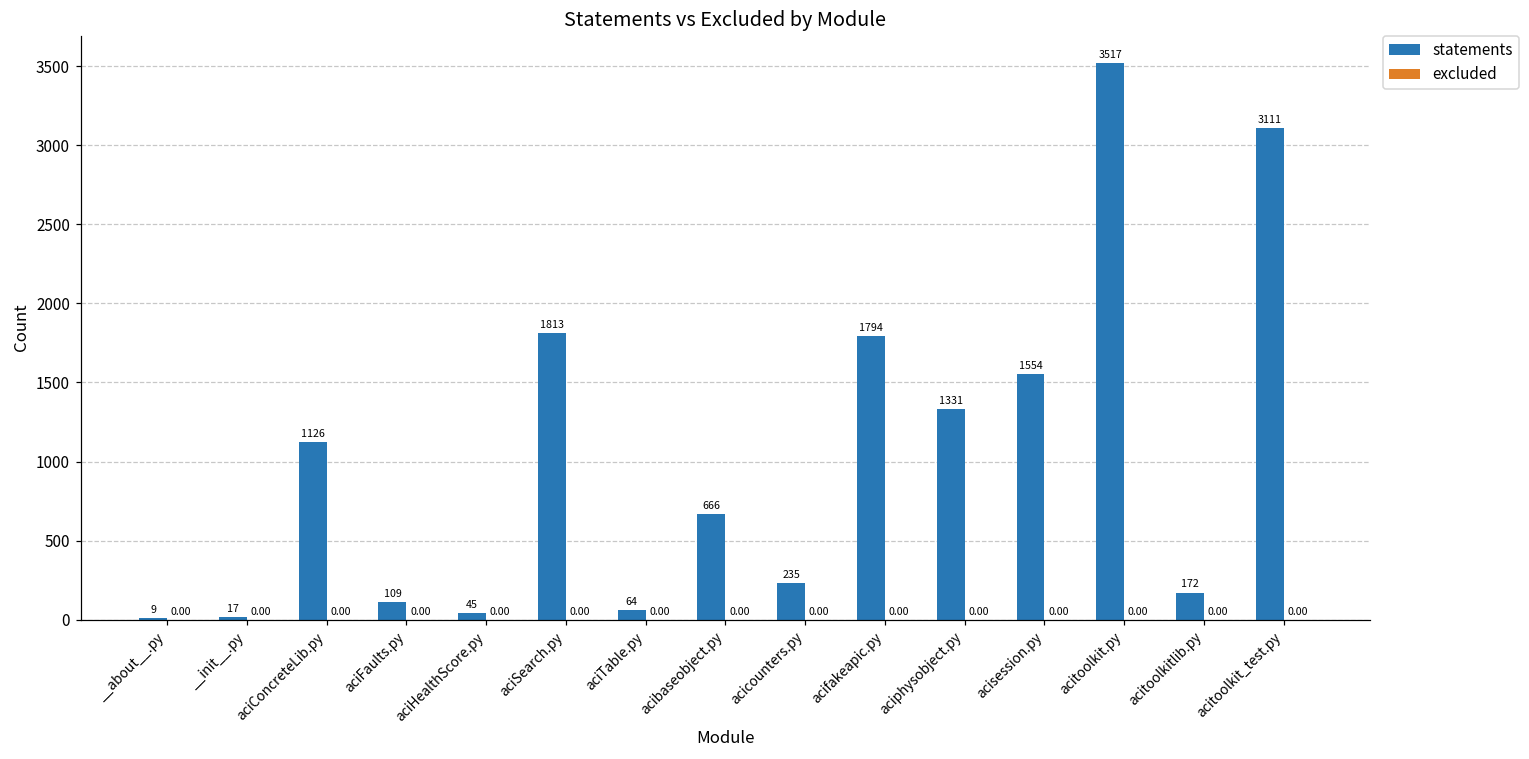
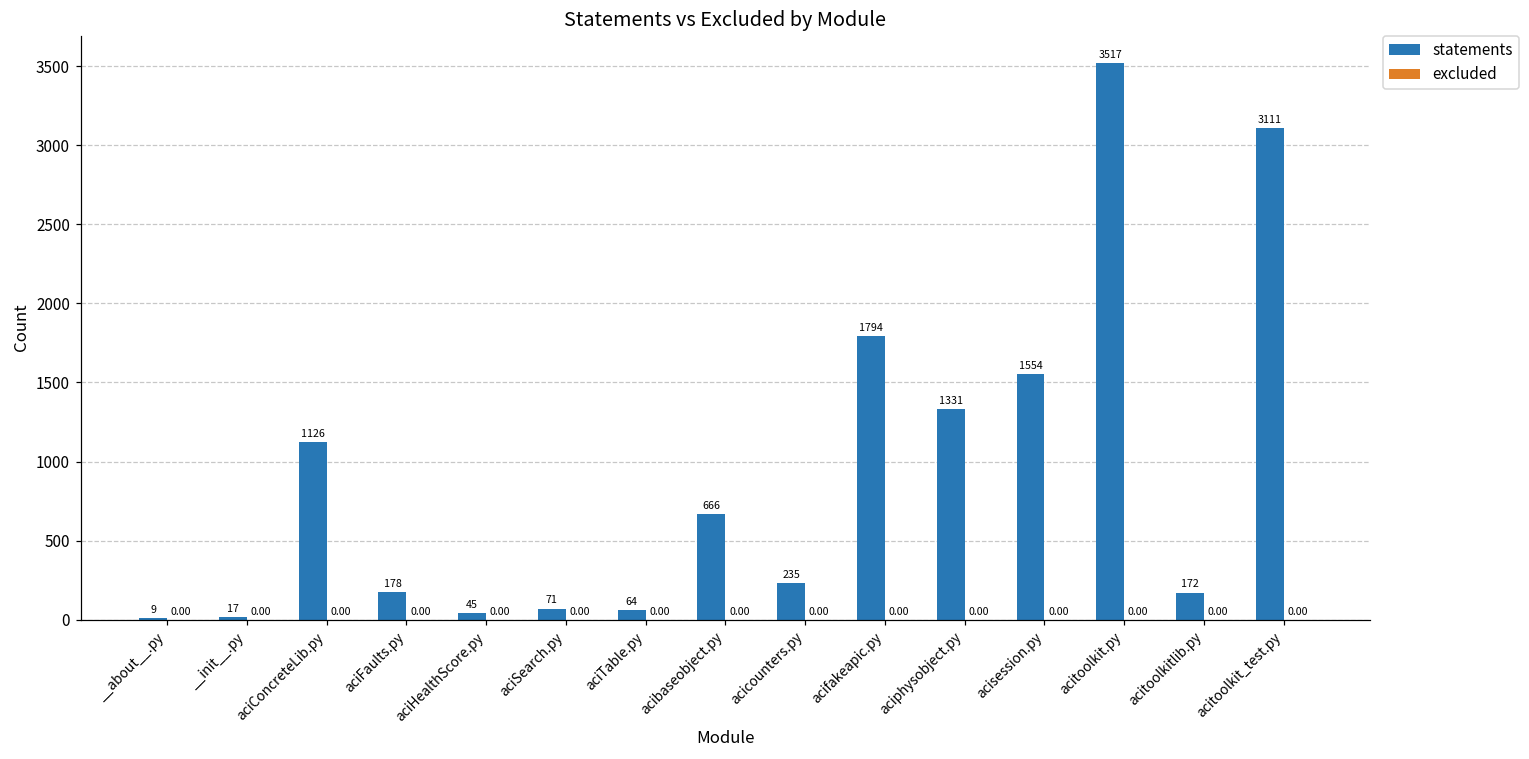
  {
    "statements": {
      "__about__.py": 9,
      "__init__.py": 17,
      "aciConcreteLib.py": 1126,
-     "aciFaults.py": 109,
+     "aciFaults.py": 178,
      "aciHealthScore.py": 45,
-     "aciSearch.py": 1813,
+     "aciSearch.py": 71,
      "aciTable.py": 64,
      "acibaseobject.py": 666,
      "acicounters.py": 235,
      "acifakeapic.py": 1794,
      "aciphysobject.py": 1331,
      "acisession.py": 1554,
      "acitoolkit.py": 3517,
      "acitoolkitlib.py": 172,
      "acitoolkit_test.py": 3111
    },
    "excluded": {
      "__about__.py": 0.00,
      "__init__.py": 0.00,
      "aciConcreteLib.py": 0.00,
      "aciFaults.py": 0.00,
      "aciHealthScore.py": 0.00,
      "aciSearch.py": 0.00,
      "aciTable.py": 0.00,
      "acibaseobject.py": 0.00,
      "acicounters.py": 0.00,
      "acifakeapic.py": 0.00,
      "aciphysobject.py": 0.00,
      "acisession.py": 0.00,
      "acitoolkit.py": 0.00,
      "acitoolkitlib.py": 0.00,
      "acitoolkit_test.py": 0.00
    }
  }
